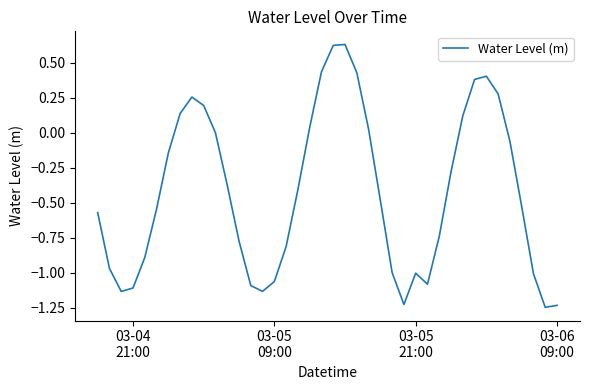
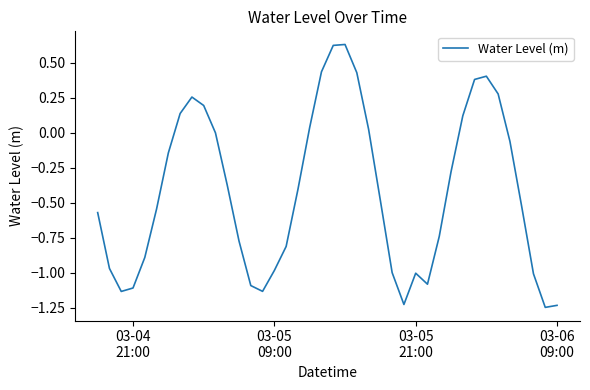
  {
    "03-04 21:00": -1.11,
-   "03-05 09:00": -1.06,
+   "03-05 09:00": -0.98,
    "03-05 21:00": -1.00,
    "03-06 09:00": -1.23
  }
